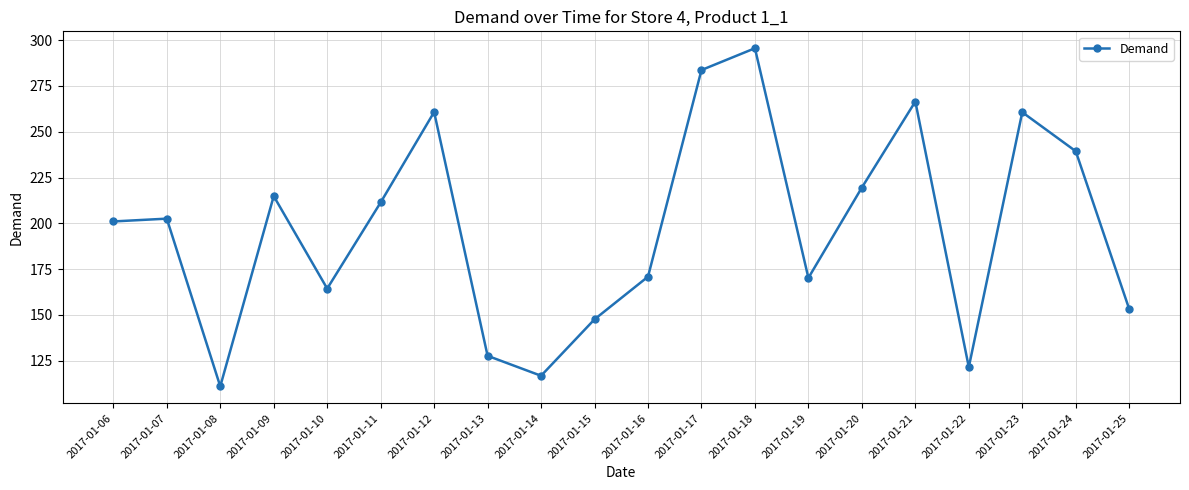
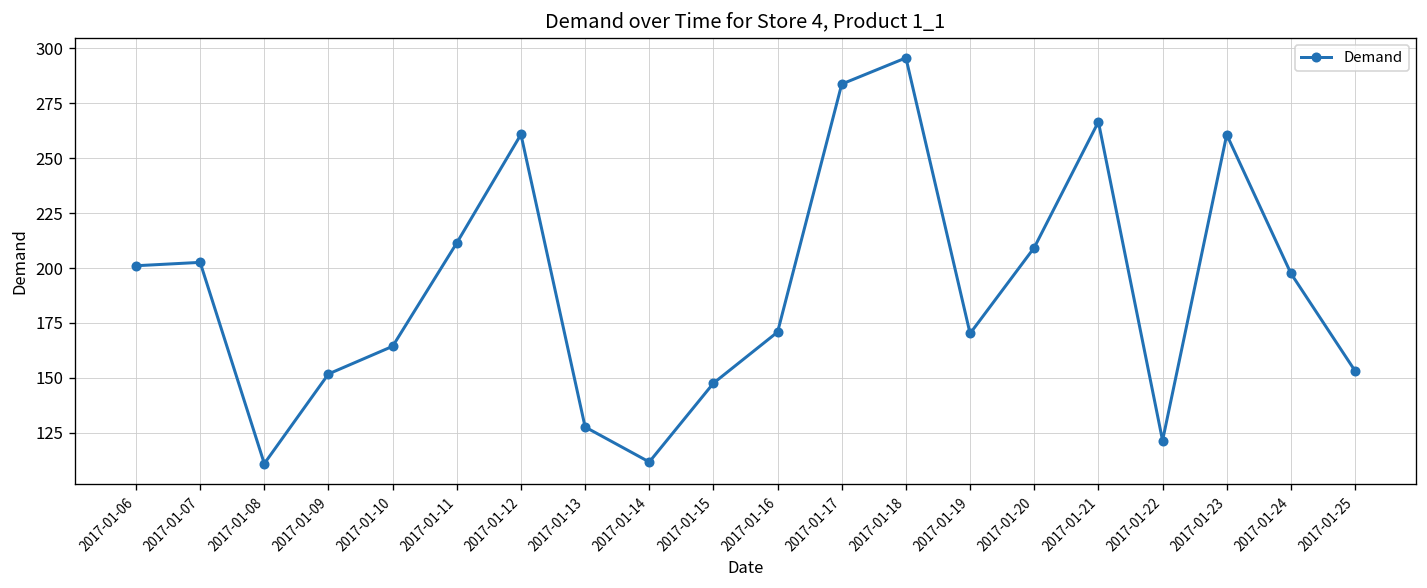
  {
    "2017-01-06": 201,
    "2017-01-07": 203,
    "2017-01-08": 111,
-   "2017-01-09": 215,
+   "2017-01-09": 152,
    "2017-01-10": 164,
    "2017-01-11": 211,
    "2017-01-12": 261,
    "2017-01-13": 128,
-   "2017-01-14": 117,
+   "2017-01-14": 112,
    "2017-01-15": 148,
    "2017-01-16": 171,
    "2017-01-17": 284,
    "2017-01-18": 296,
    "2017-01-19": 170,
-   "2017-01-20": 220,
+   "2017-01-20": 209,
    "2017-01-21": 266,
    "2017-01-22": 122,
    "2017-01-23": 261,
-   "2017-01-24": 239,
+   "2017-01-24": 198,
    "2017-01-25": 153
  }
